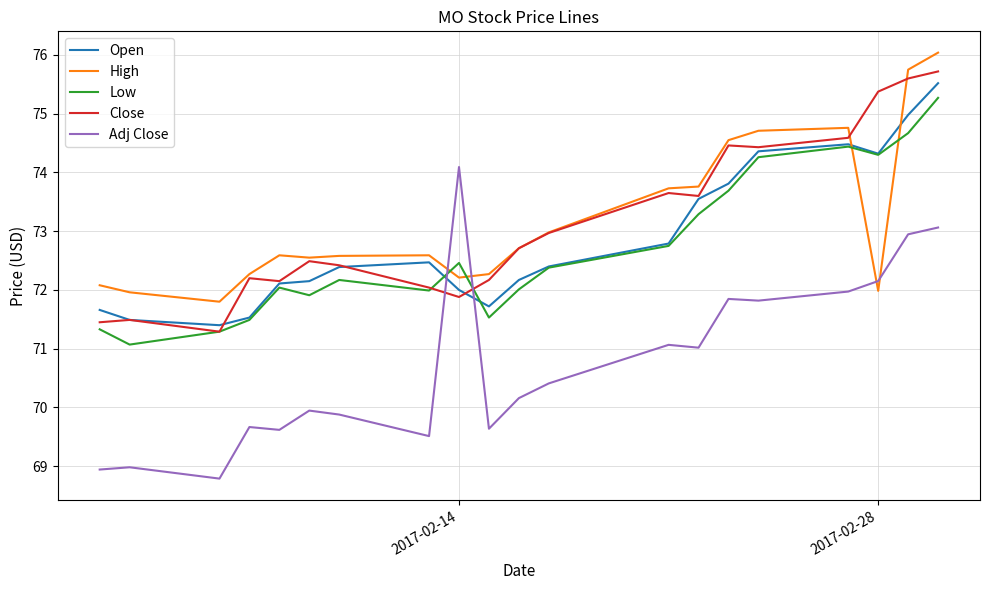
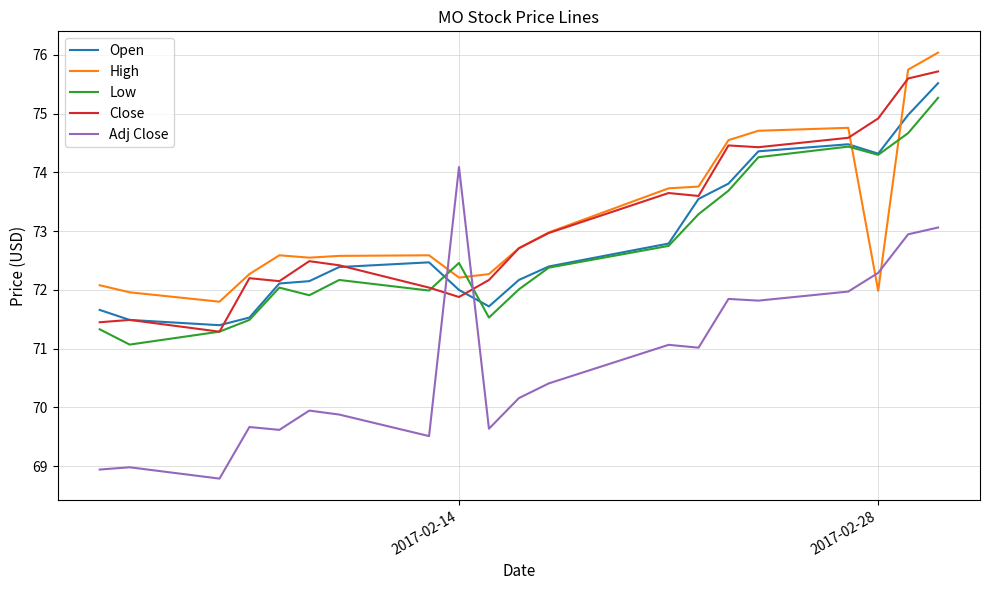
  {
    "Open": {
      "2017-02-14": 72.0
    },
    "High": {
      "2017-02-14": 72.2,
      "2017-02-28": 72.0
    },
    "Low": {
      "2017-02-14": 72.5
    },
    "Close": {
      "2017-02-14": 71.9,
-     "2017-02-28": 75.4
+     "2017-02-28": 74.9
    },
    "Adj Close": {
      "2017-02-14": 74.1,
-     "2017-02-28": 72.2
+     "2017-02-28": 72.3
    }
  }
